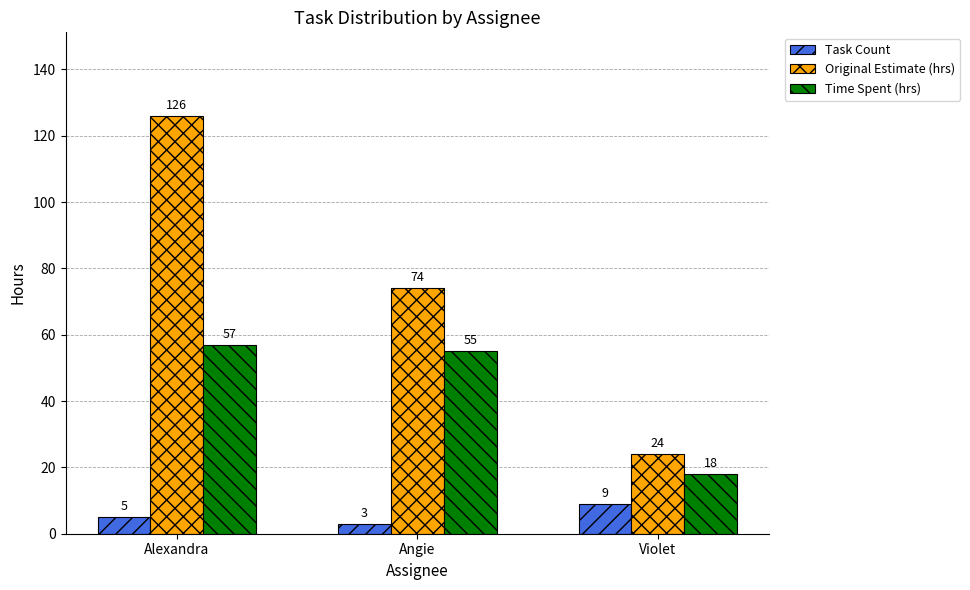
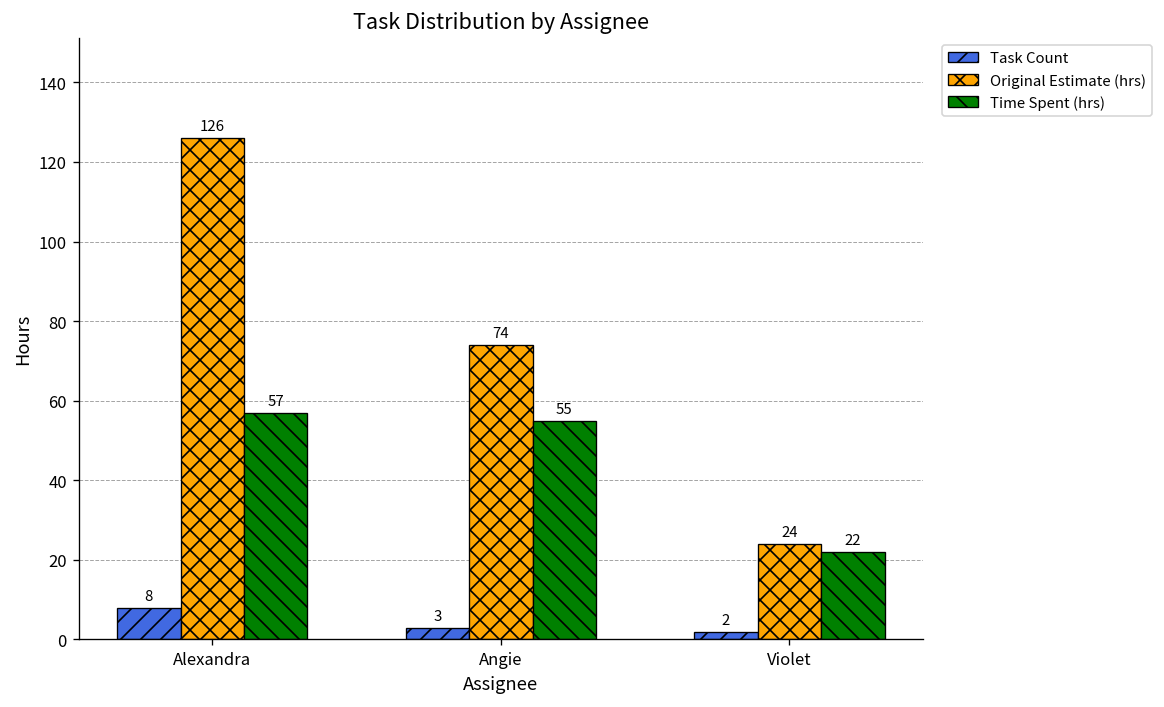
  {
    "Task Count": {
-     "Alexandra": 5,
+     "Alexandra": 8,
      "Angie": 3,
-     "Violet": 9
+     "Violet": 2
    },
    "Original Estimate (hrs)": {
      "Alexandra": 126,
      "Angie": 74,
      "Violet": 24
    },
    "Time Spent (hrs)": {
      "Alexandra": 57,
      "Angie": 55,
-     "Violet": 18
+     "Violet": 22
    }
  }
